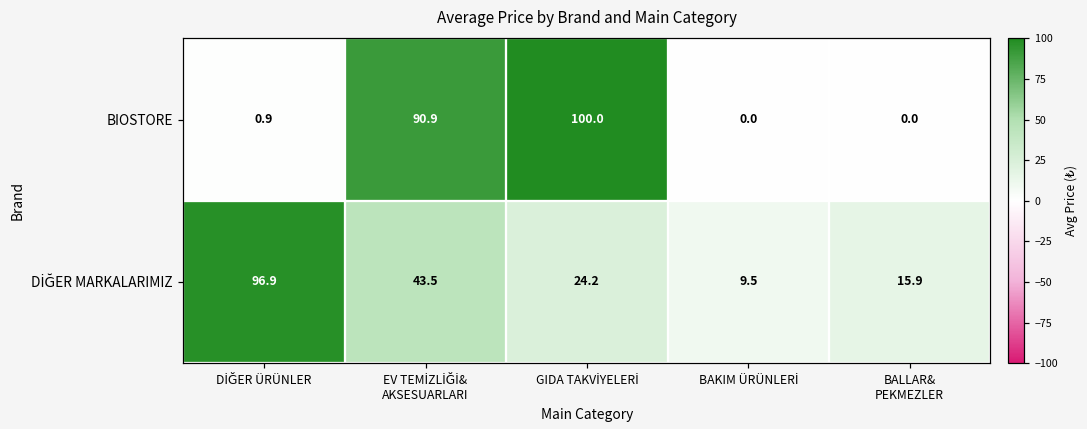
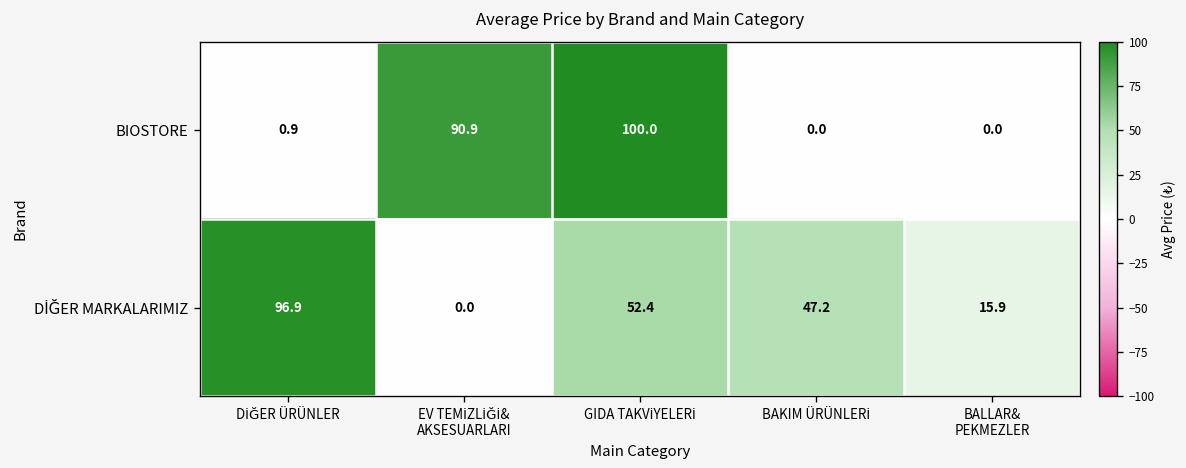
  {
    "BIOSTORE": {
      "DİĞER ÜRÜNLER": 0.9,
      "EV TEMİZLİĞİ& AKSESUARLARI": 90.9,
      "GIDA TAKVİYELERİ": 100.0,
      "BAKIM ÜRÜNLERİ": 0.0,
      "BALLAR& PEKMEZLER": 0.0
    },
    "DİĞER MARKALARIMIZ": {
      "DİĞER ÜRÜNLER": 96.9,
-     "EV TEMİZLİĞİ& AKSESUARLARI": 43.5,
-     "GIDA TAKVİYELERİ": 24.2,
-     "BAKIM ÜRÜNLERİ": 9.5,
+     "EV TEMİZLİĞİ& AKSESUARLARI": 0.0,
+     "GIDA TAKVİYELERİ": 52.4,
+     "BAKIM ÜRÜNLERİ": 47.2,
      "BALLAR& PEKMEZLER": 15.9
    }
  }
